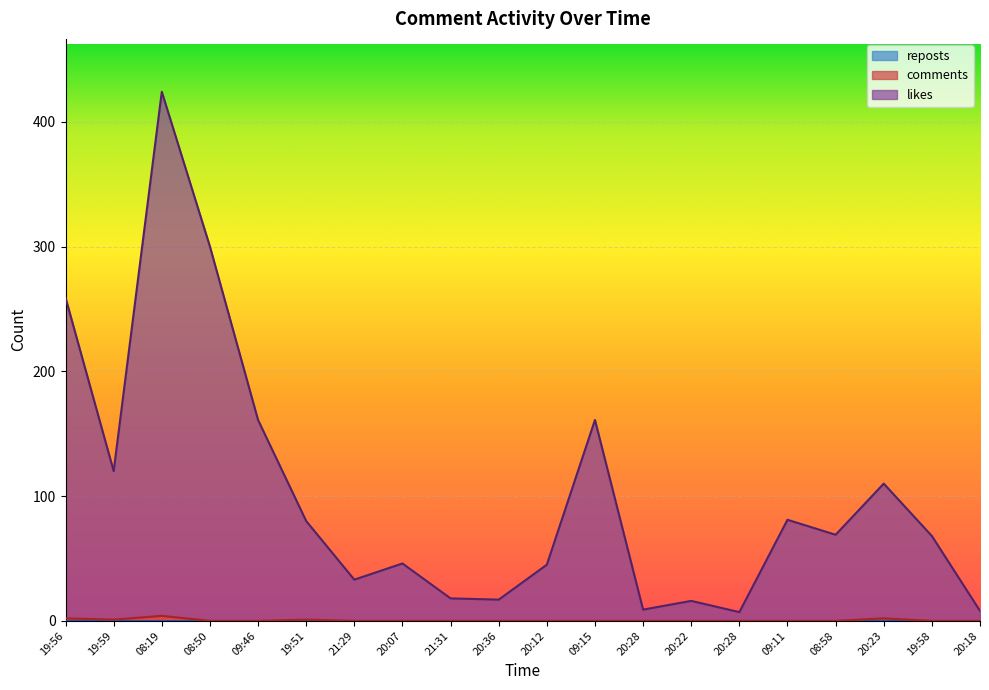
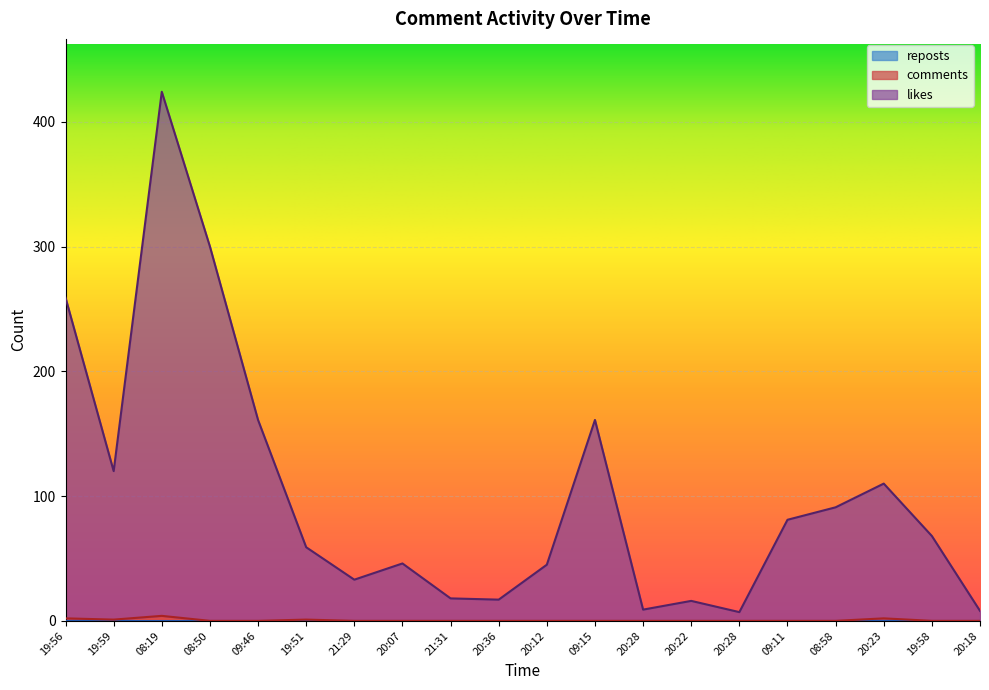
  {
    "reposts": {
      "08:19": 0
    },
    "comments": {
      "08:19": 4
    },
    "likes": {
      "19:56": 257,
      "19:59": 119,
      "08:19": 420,
      "08:50": 300,
      "09:46": 161,
-     "19:51": 79,
+     "19:51": 58,
      "21:29": 33,
      "20:07": 46,
      "21:31": 18,
      "20:36": 17,
      "20:12": 45,
      "09:15": 161,
      "20:22": 16,
      "09:11": 81,
-     "08:58": 69,
+     "08:58": 91,
      "20:23": 108,
      "19:58": 68,
      "20:18": 8
    }
  }
